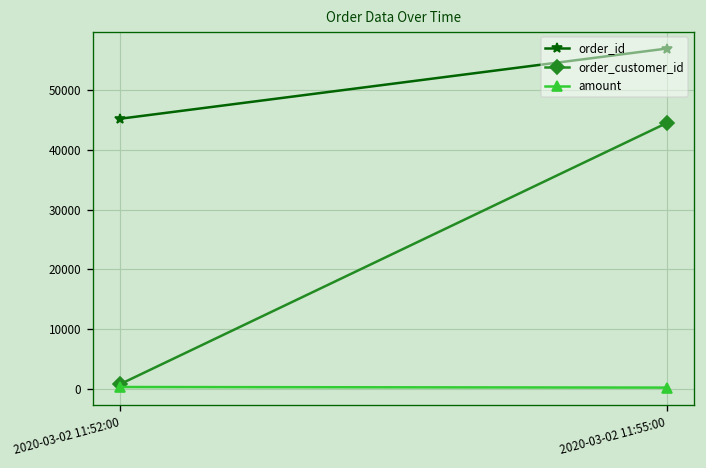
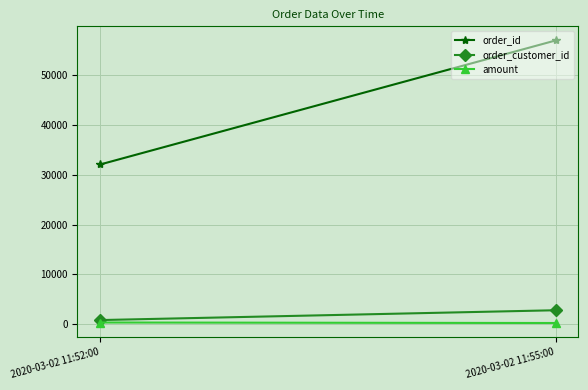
  {
    "order_id": {
-     "2020-03-02 11:52:00": 45000
+     "2020-03-02 11:52:00": 32000
    },
    "order_customer_id": {
-     "2020-03-02 11:55:00": 45000
+     "2020-03-02 11:55:00": 3000
    },
    "amount": {
      "2020-03-02 11:55:00": 0
    }
  }
